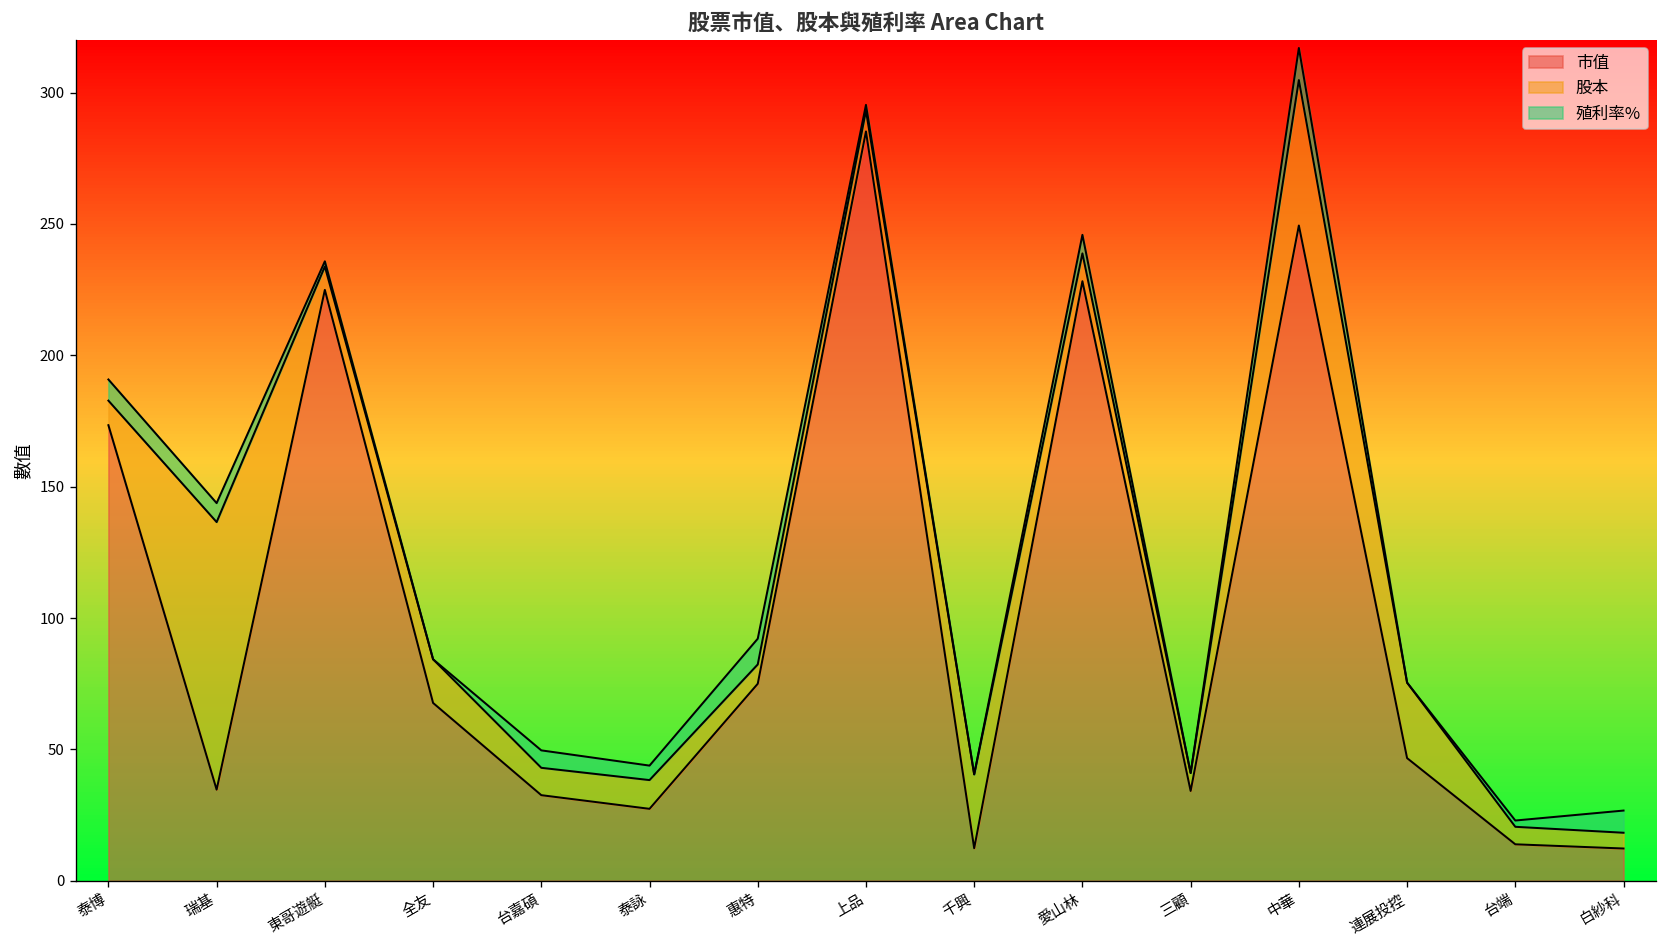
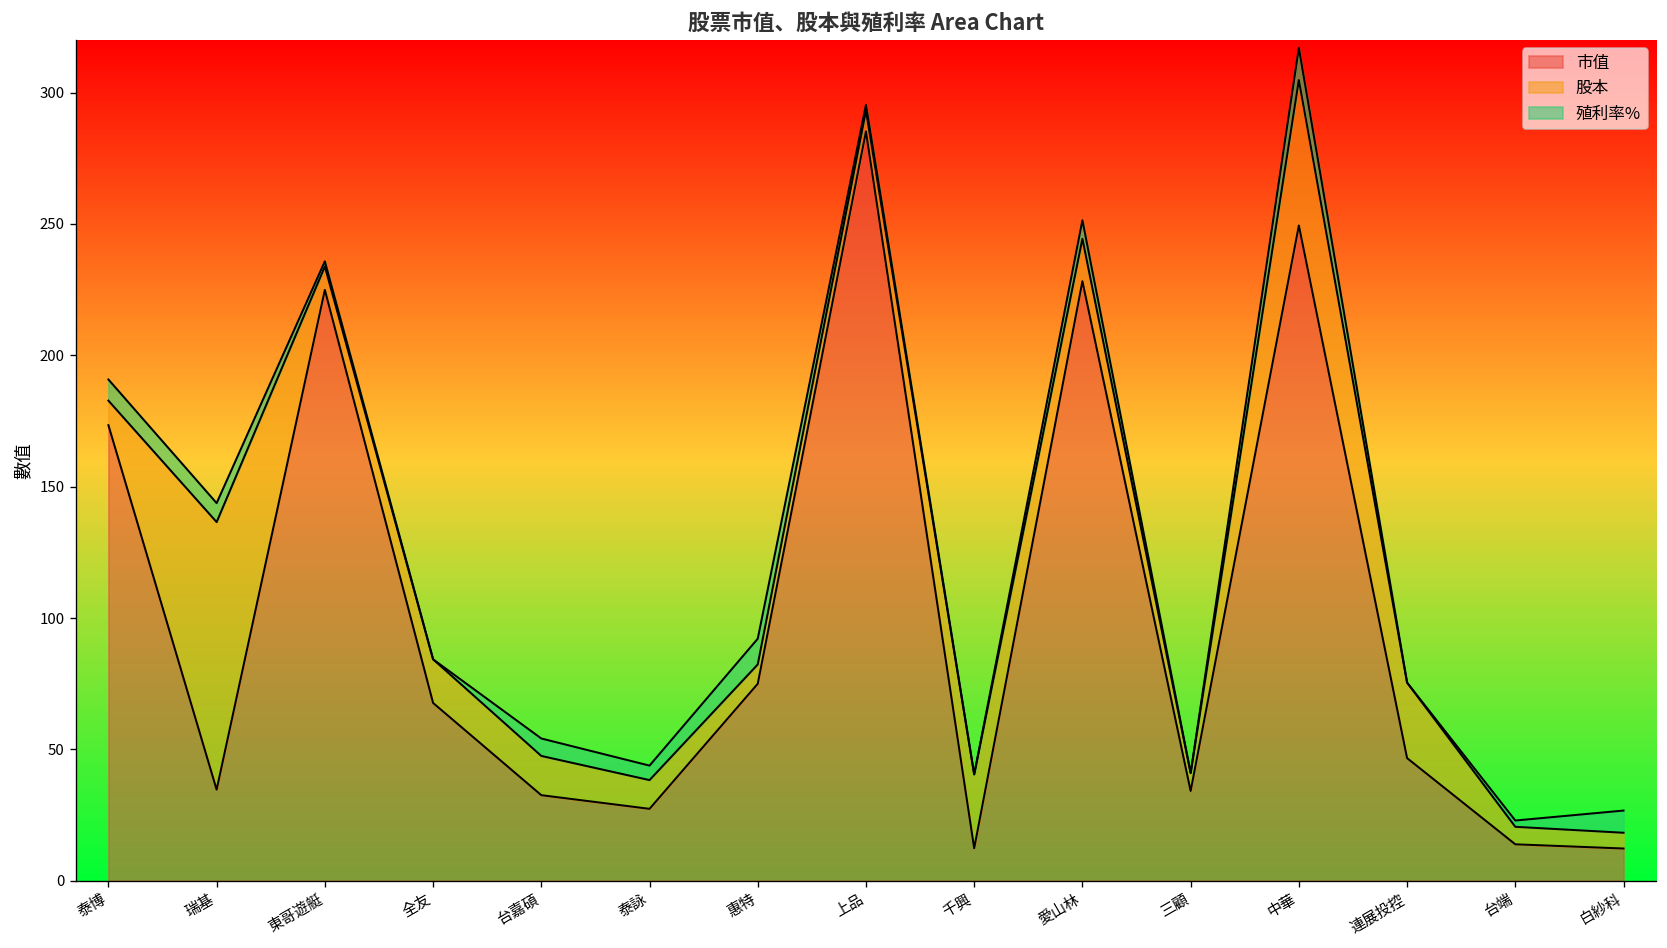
  {
    "市值": {
      "泰博": 173,
      "瑞基": 35,
      "東哥遊艇": 225,
      "全友": 68,
      "台嘉碩": 33,
      "泰詠": 27,
      "惠特": 75,
      "上品": 285,
      "千興": 12,
      "愛山林": 228,
      "三顧": 34,
      "中華": 249,
      "連展投控": 47,
      "台端": 14,
      "白紗科": 12
    },
    "股本": {
      "泰博": 9,
      "瑞基": 102,
      "東哥遊艇": 9,
-     "台嘉碩": 10,
+     "台嘉碩": 15,
      "泰詠": 11,
      "惠特": 7,
      "上品": 8,
-     "愛山林": 11,
+     "愛山林": 16,
      "中華": 55,
      "台端": 7,
      "白紗科": 6
    },
    "殖利率%": {
      "泰博": 8,
      "瑞基": 7,
      "東哥遊艇": 2,
      "台嘉碩": 7,
      "泰詠": 6,
      "惠特": 10,
      "上品": 2,
      "愛山林": 7,
      "中華": 12,
      "台端": 2,
      "白紗科": 8
    }
  }
